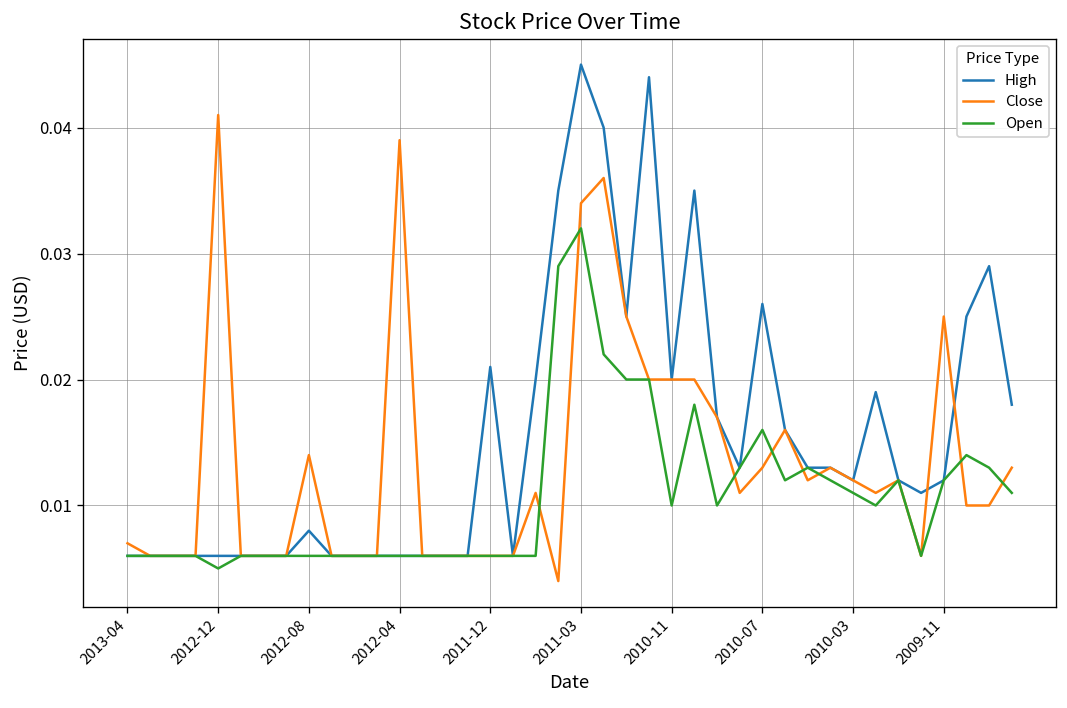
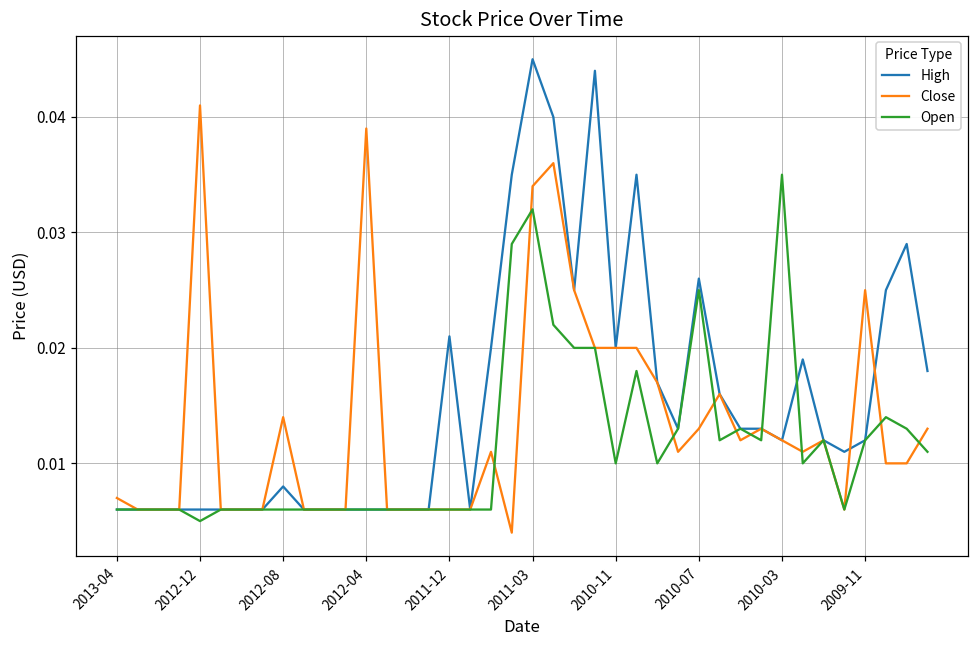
  {
    "High": {
      "2012-12": 0.006,
      "2012-08": 0.008,
      "2011-12": 0.021,
      "2011-03": 0.045,
      "2010-07": 0.026
    },
    "Close": {
      "2013-04": 0.007,
      "2012-12": 0.041,
      "2012-08": 0.014,
      "2012-04": 0.039,
      "2011-03": 0.034,
      "2010-07": 0.013,
      "2009-11": 0.025
    },
    "Open": {
      "2012-12": 0.005,
      "2012-08": 0.006,
      "2011-03": 0.032,
      "2010-11": 0.010,
-     "2010-07": 0.016,
-     "2010-03": 0.011
+     "2010-07": 0.025,
+     "2010-03": 0.035
    }
  }
